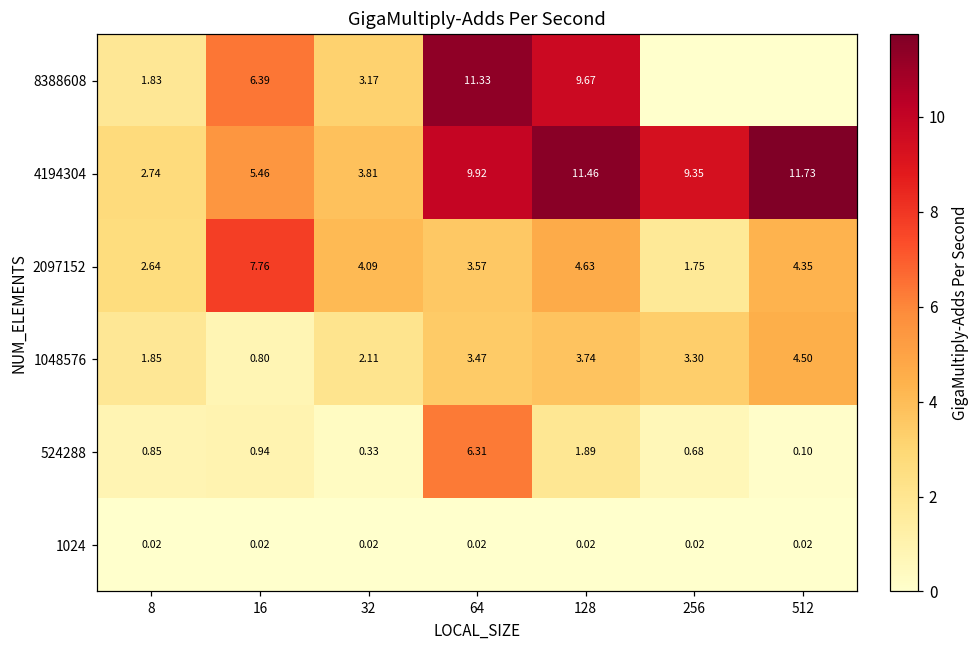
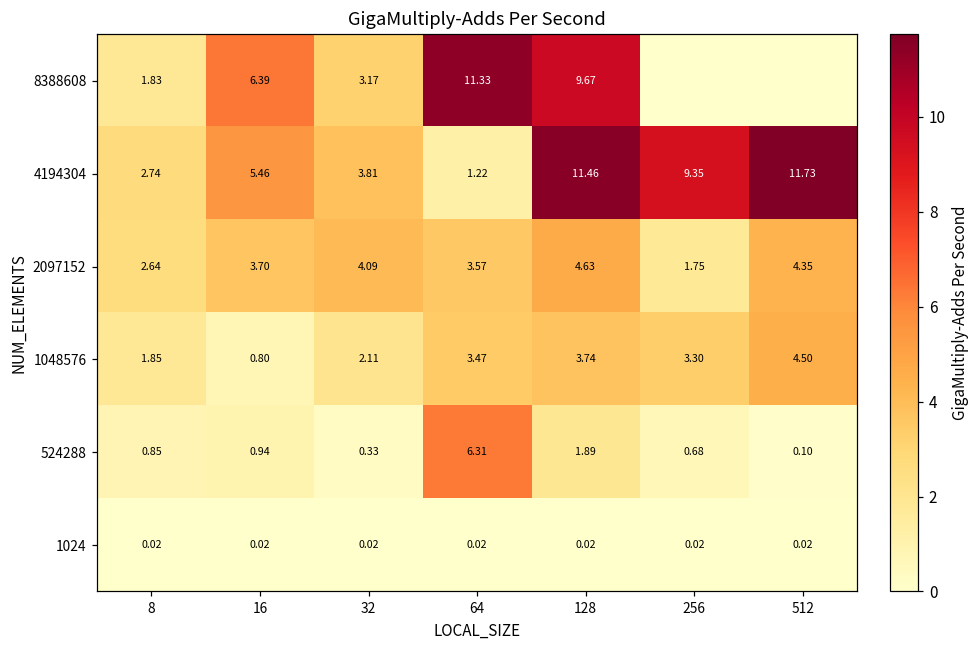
  {
    "8388608": {
      "8": 1.83,
      "16": 6.39,
      "32": 3.17,
      "64": 11.33,
      "128": 9.67
    },
    "4194304": {
      "8": 2.74,
      "16": 5.46,
      "32": 3.81,
-     "64": 9.92,
+     "64": 1.22,
      "128": 11.46,
      "256": 9.35,
      "512": 11.73
    },
    "2097152": {
      "8": 2.64,
-     "16": 7.76,
+     "16": 3.70,
      "32": 4.09,
      "64": 3.57,
      "128": 4.63,
      "256": 1.75,
      "512": 4.35
    },
    "1048576": {
      "8": 1.85,
      "16": 0.80,
      "32": 2.11,
      "64": 3.47,
      "128": 3.74,
      "256": 3.30,
      "512": 4.50
    },
    "524288": {
      "8": 0.85,
      "16": 0.94,
      "32": 0.33,
      "64": 6.31,
      "128": 1.89,
      "256": 0.68,
      "512": 0.10
    },
    "1024": {
      "8": 0.02,
      "16": 0.02,
      "32": 0.02,
      "64": 0.02,
      "128": 0.02,
      "256": 0.02,
      "512": 0.02
    }
  }
